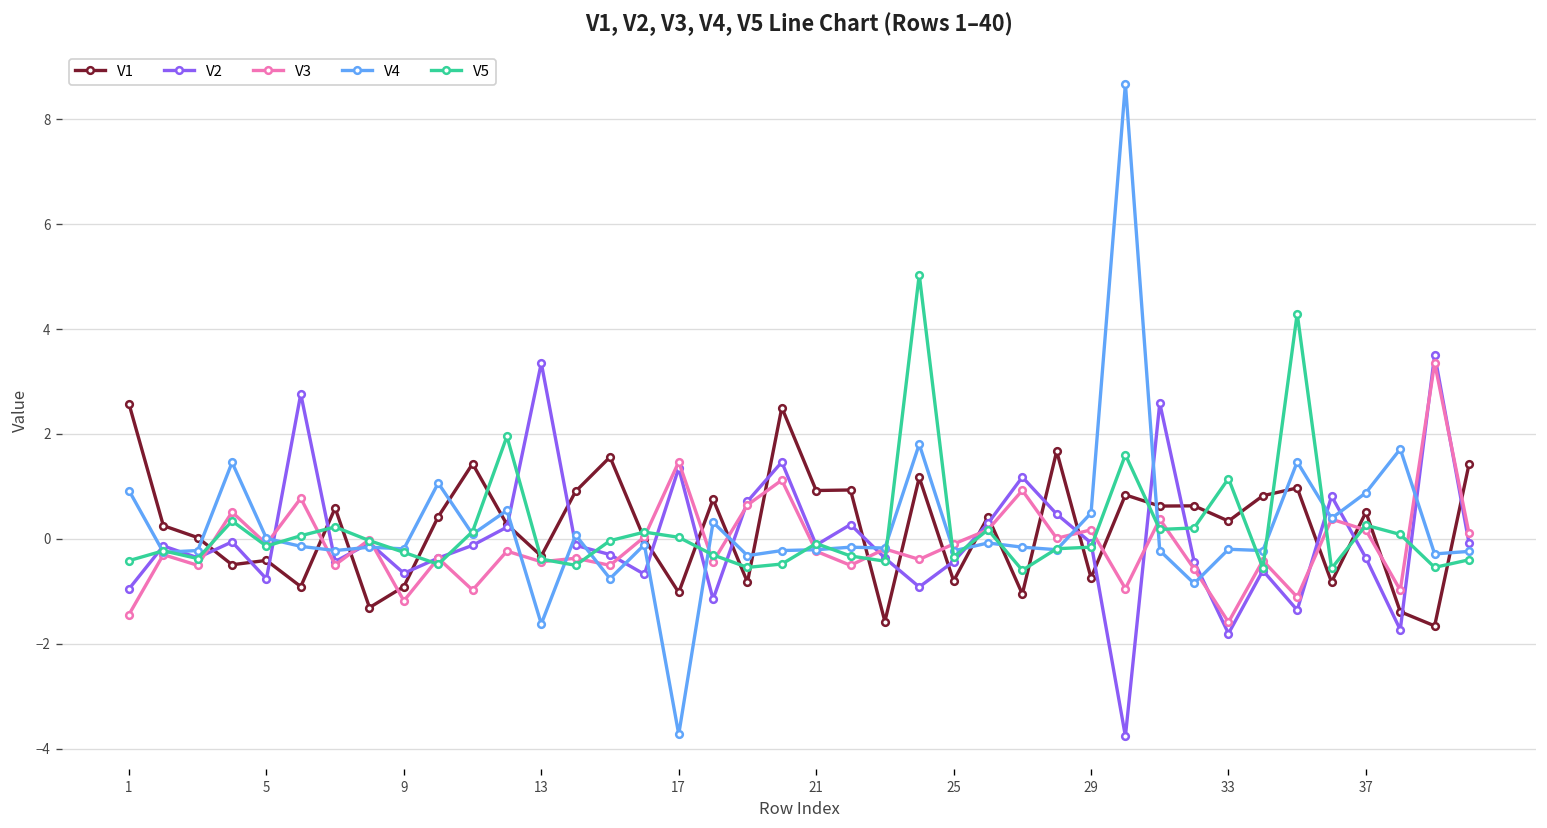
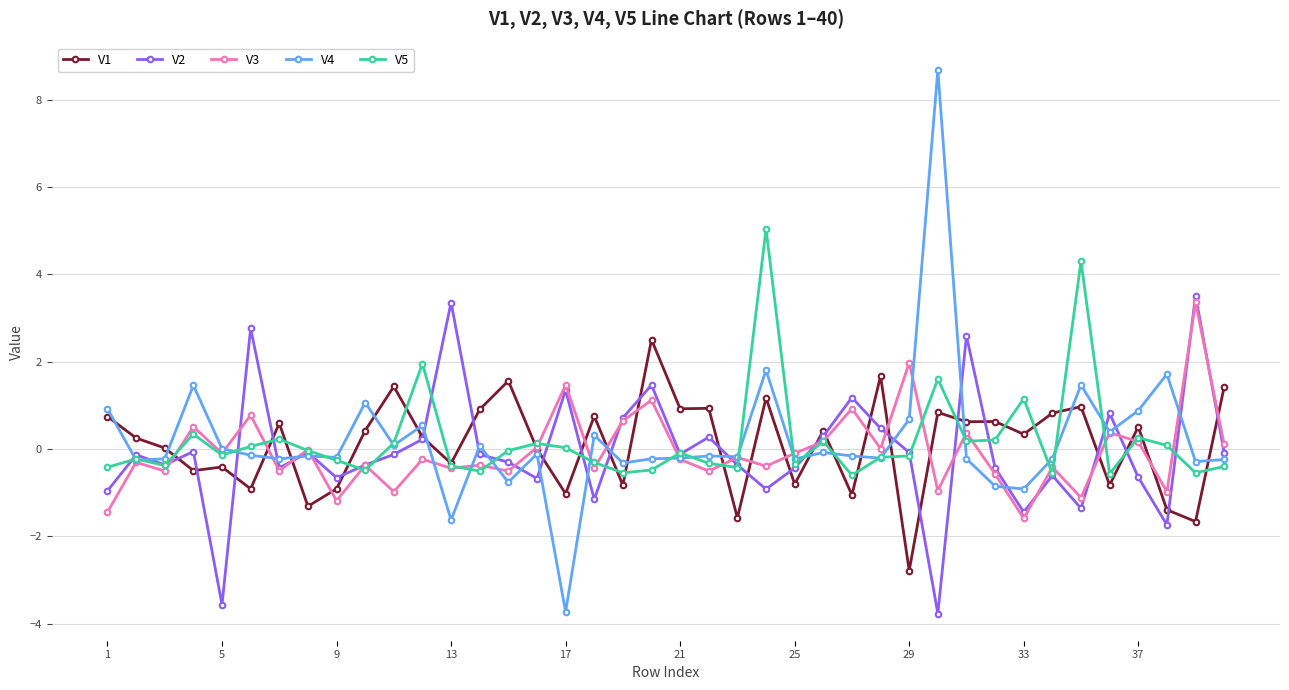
  {
    "V1": {
-     "1": 2.6,
+     "1": 0.7,
      "5": -0.4,
      "9": -0.9,
      "13": -0.3,
      "17": -1.0,
      "21": 0.9,
      "25": -0.8,
-     "29": -0.7,
+     "29": -2.8,
      "33": 0.3,
      "37": 0.5
    },
    "V2": {
      "1": -1.0,
-     "5": -0.8,
+     "5": -3.6,
      "9": -0.7,
      "13": 3.4,
      "17": 1.3,
      "25": -0.4,
      "29": -0.1,
-     "33": -1.8,
-     "37": -0.4
+     "33": -1.4,
+     "37": -0.6
    },
    "V3": {
      "1": -1.4,
      "9": -1.2,
      "17": 1.5,
      "25": -0.1,
-     "29": 0.2,
+     "29": 2.0,
      "33": -1.6,
      "37": 0.2
    },
    "V4": {
      "1": 0.9,
      "5": 0.0,
      "9": -0.2,
      "13": -1.6,
      "17": -3.7,
      "25": -0.2,
-     "29": 0.5,
-     "33": -0.2,
+     "29": 0.7,
+     "33": -0.9,
      "37": 0.9
    },
    "V5": {
      "1": -0.4,
      "9": -0.3,
      "17": 0.0,
      "25": -0.3,
      "29": -0.2,
      "33": 1.2,
      "37": 0.3
    }
  }
